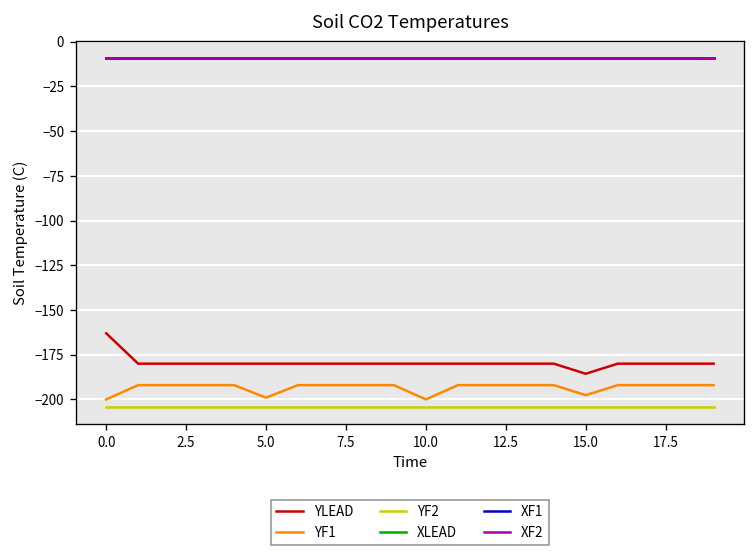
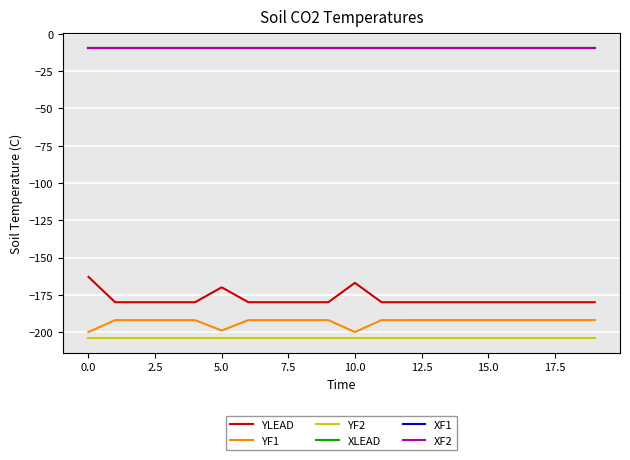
  {
    "YLEAD": {
      "0.0": -163,
-     "5.0": -180,
-     "10.0": -180,
-     "15.0": -186
+     "5.0": -170,
+     "10.0": -167,
+     "15.0": -180
    },
    "YF1": {
      "0.0": -200,
      "5.0": -199,
      "10.0": -200,
-     "15.0": -198
+     "15.0": -192
    },
    "YF2": {
      "0.0": -204,
      "5.0": -204,
      "10.0": -204,
      "15.0": -204
    },
    "XF2": {
      "0.0": -9,
      "5.0": -9,
      "10.0": -9,
      "15.0": -9
    }
  }
